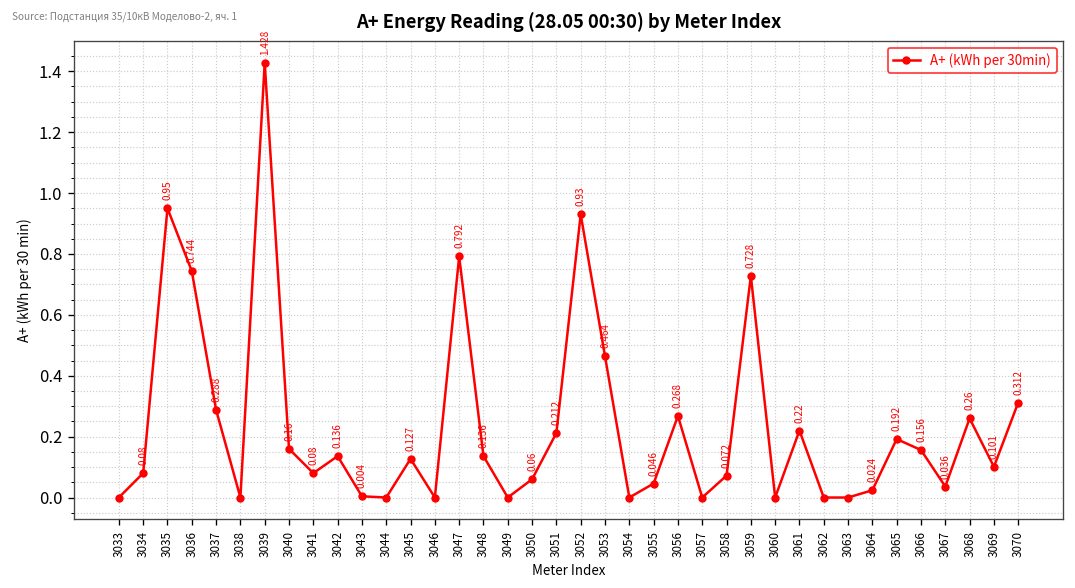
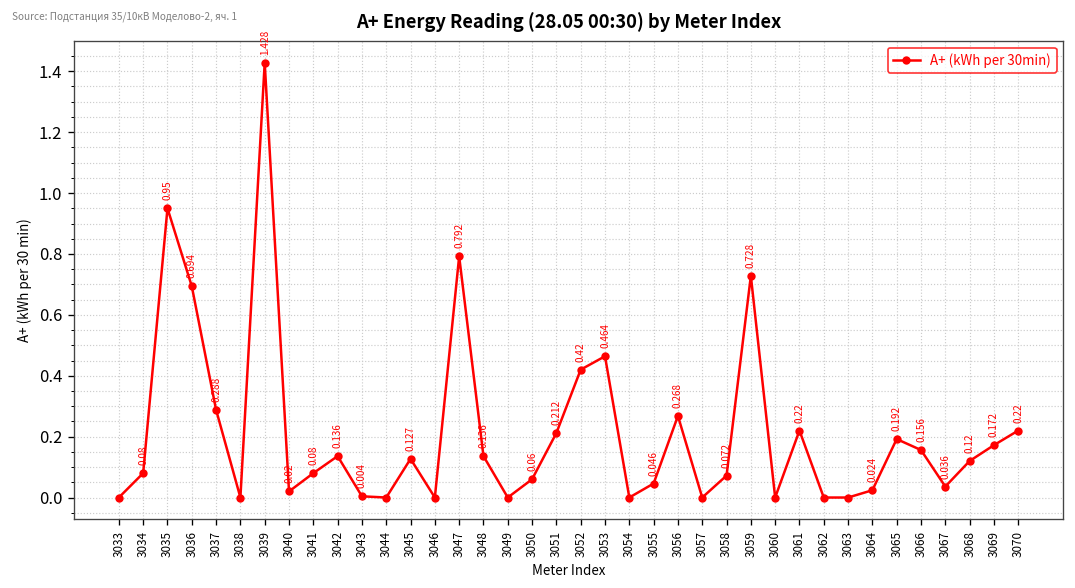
  {
    "3034": 0.08,
    "3035": 0.95,
-   "3036": 0.744,
+   "3036": 0.694,
    "3037": 0.288,
    "3039": 1.428,
-   "3040": 0.16,
+   "3040": 0.02,
    "3041": 0.08,
    "3042": 0.136,
    "3043": 0.004,
    "3045": 0.127,
    "3047": 0.792,
    "3048": 0.136,
    "3050": 0.06,
    "3051": 0.212,
-   "3052": 0.93,
+   "3052": 0.42,
    "3053": 0.464,
    "3055": 0.046,
    "3056": 0.268,
    "3058": 0.072,
    "3059": 0.728,
    "3061": 0.22,
    "3064": 0.024,
    "3065": 0.192,
    "3066": 0.156,
    "3067": 0.036,
-   "3068": 0.26,
-   "3069": 0.101,
-   "3070": 0.312
+   "3068": 0.12,
+   "3069": 0.172,
+   "3070": 0.22
  }
